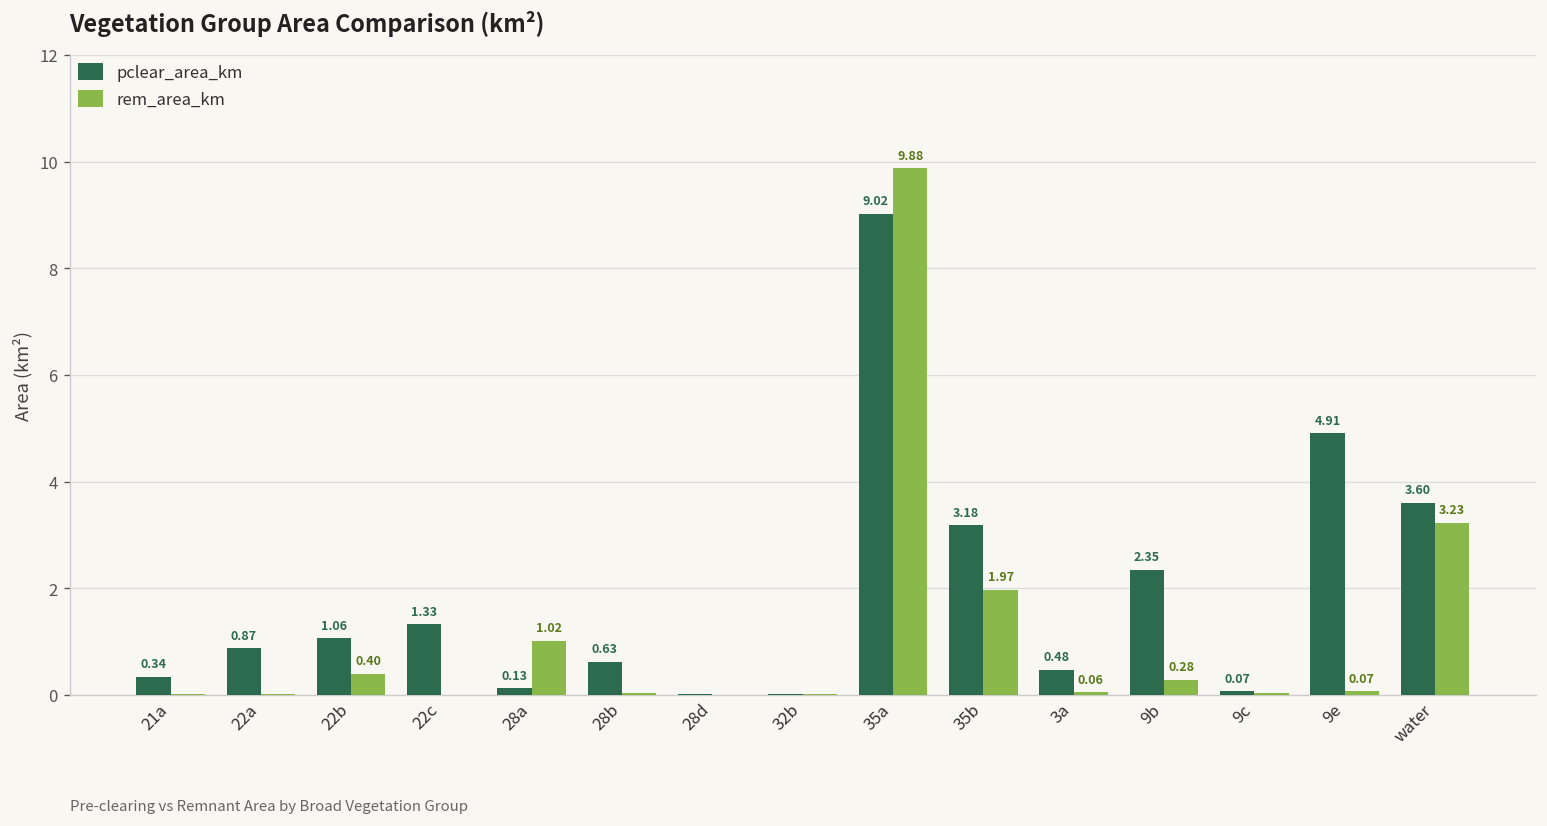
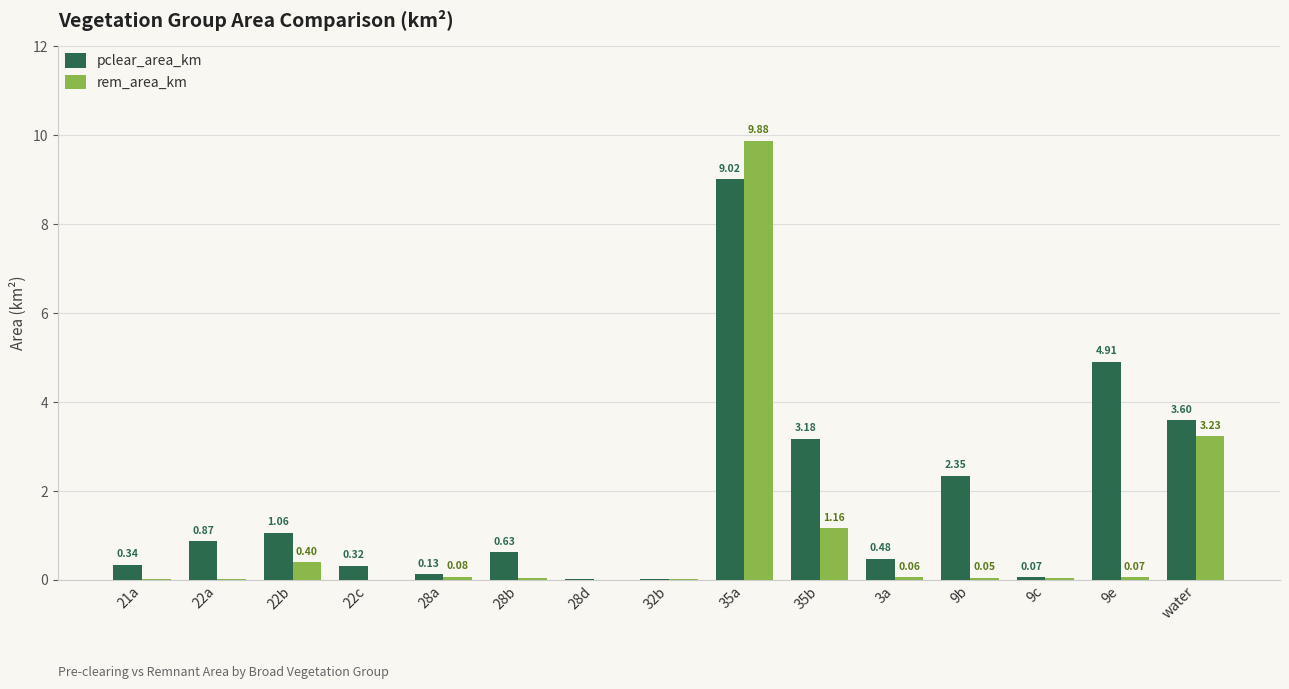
  {
    "pclear_area_km": {
      "21a": 0.34,
      "22a": 0.87,
      "22b": 1.06,
-     "22c": 1.33,
+     "22c": 0.32,
      "28a": 0.13,
      "28b": 0.63,
      "35a": 9.02,
      "35b": 3.18,
      "3a": 0.48,
      "9b": 2.35,
      "9c": 0.07,
      "9e": 4.91,
      "water": 3.60
    },
    "rem_area_km": {
      "22b": 0.40,
-     "28a": 1.02,
+     "28a": 0.08,
      "35a": 9.88,
-     "35b": 1.97,
+     "35b": 1.16,
      "3a": 0.06,
-     "9b": 0.28,
+     "9b": 0.05,
      "9e": 0.07,
      "water": 3.23
    }
  }
